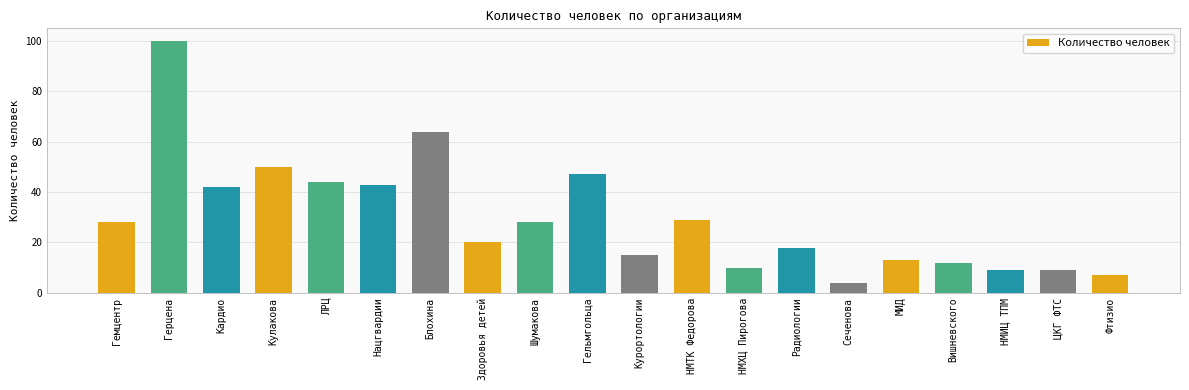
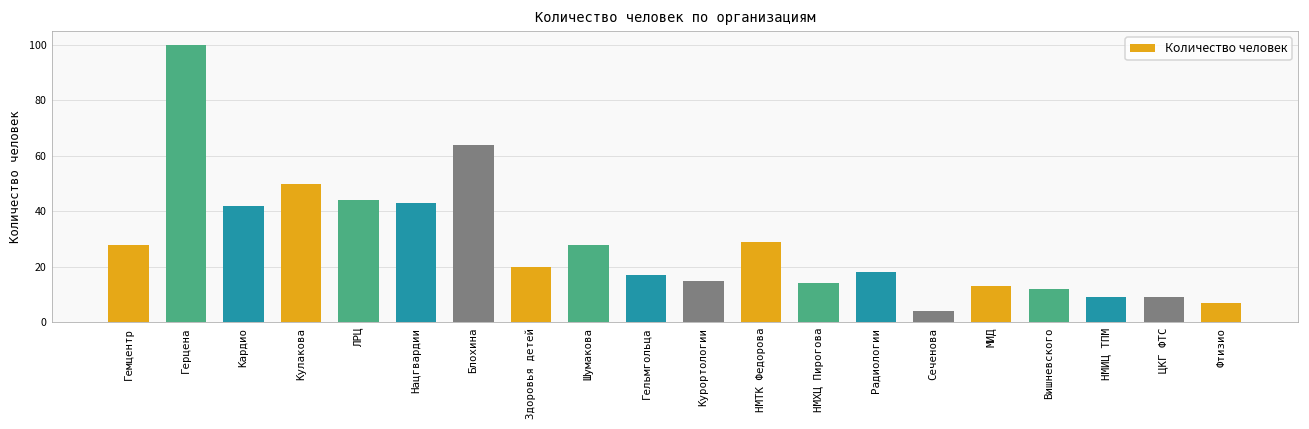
  {
    "Гемцентр": 28,
    "Герцена": 100,
    "Кардио": 42,
    "Кулакова": 50,
    "ЛРЦ": 44,
    "Нацгвардии": 43,
    "Блохина": 64,
    "Здоровья детей": 20,
    "Шумакова": 28,
-   "Гельмгольца": 47,
+   "Гельмгольца": 17,
    "Курортологии": 15,
    "НМТК Федорова": 29,
-   "НМХЦ Пирогова": 10,
+   "НМХЦ Пирогова": 14,
    "Радиологии": 18,
    "Сеченова": 4,
    "МИД": 13,
    "Вишневского": 12,
    "НМИЦ ТПМ": 9,
    "ЦКГ ФТС": 9,
    "Фтизио": 7
  }
